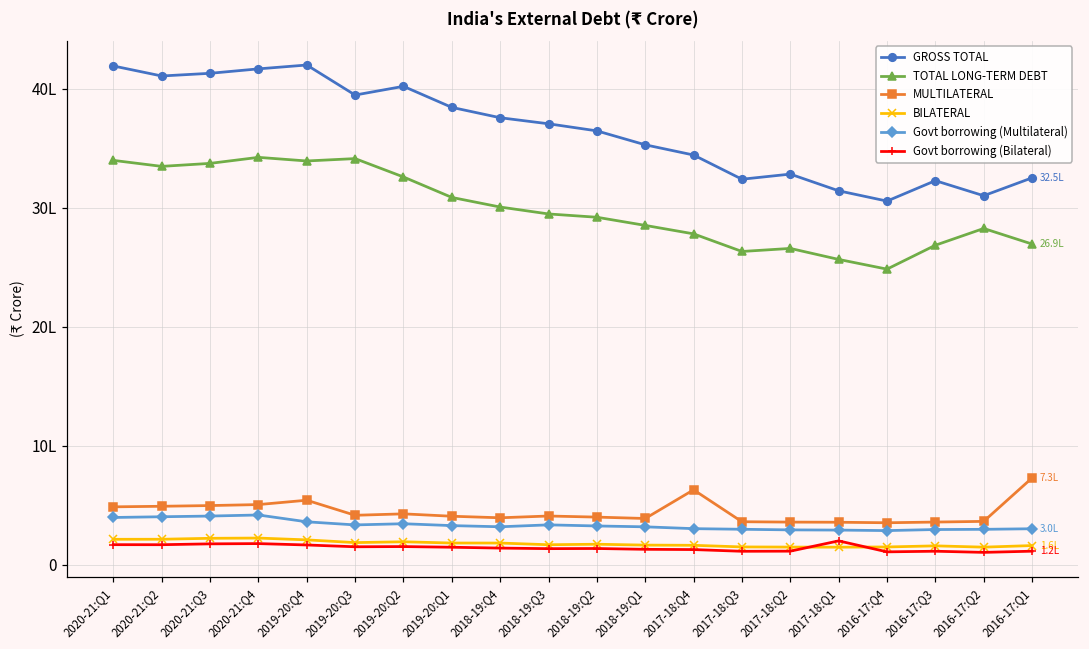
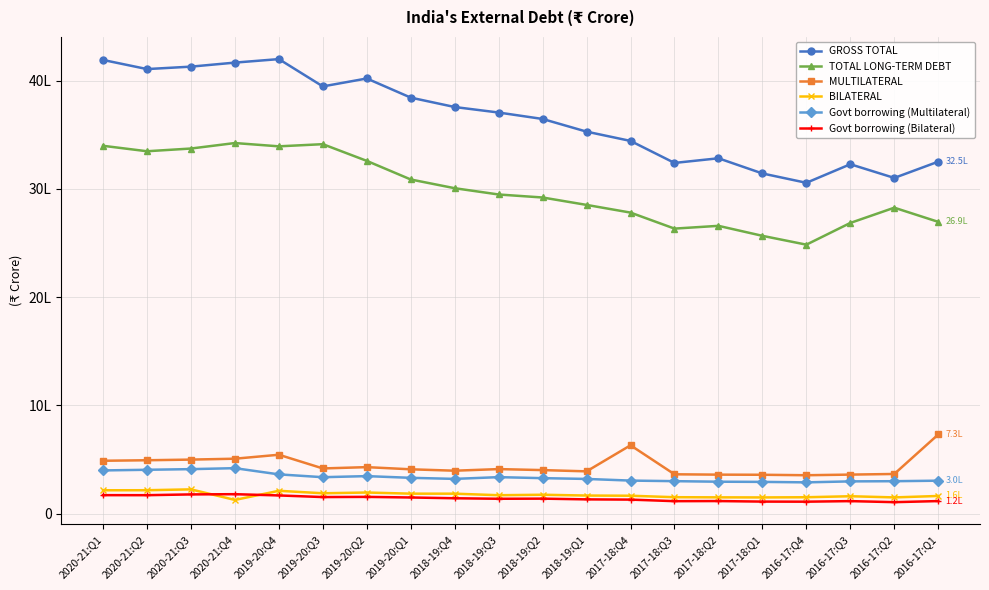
  {
    "TOTAL LONG-TERM DEBT": {
      "2020-21:Q1": "34.0L",
      "2020-21:Q2": "33.5L",
      "2020-21:Q3": "33.7L",
      "2020-21:Q4": "34.2L",
      "2019-20:Q4": "33.9L",
      "2019-20:Q3": "34.1L",
      "2019-20:Q2": "32.6L",
      "2019-20:Q1": "30.9L",
      "2018-19:Q4": "30.1L",
      "2018-19:Q3": "29.5L",
      "2018-19:Q2": "29.2L",
      "2018-19:Q1": "28.5L",
      "2017-18:Q4": "27.8L",
      "2017-18:Q3": "26.3L",
      "2017-18:Q2": "26.6L",
      "2017-18:Q1": "25.7L",
      "2016-17:Q4": "24.8L",
      "2016-17:Q3": "26.8L",
      "2016-17:Q2": "28.3L"
    },
    "MULTILATERAL": {
      "2020-21:Q1": "4.9L",
      "2020-21:Q2": "4.9L",
      "2020-21:Q3": "5.0L",
      "2020-21:Q4": "5.1L",
      "2019-20:Q4": "5.4L",
      "2019-20:Q3": "4.2L",
      "2019-20:Q2": "4.3L",
      "2019-20:Q1": "4.1L",
      "2018-19:Q4": "4.0L",
      "2018-19:Q3": "4.1L",
      "2018-19:Q2": "4.0L",
      "2018-19:Q1": "3.9L",
      "2017-18:Q4": "6.3L",
      "2017-18:Q3": "3.6L",
      "2017-18:Q2": "3.6L",
      "2017-18:Q1": "3.6L",
      "2016-17:Q4": "3.5L",
      "2016-17:Q3": "3.6L",
      "2016-17:Q2": "3.7L"
    },
    "BILATERAL": {
      "2020-21:Q1": "2.2L",
      "2020-21:Q2": "2.2L",
      "2020-21:Q3": "2.2L",
-     "2020-21:Q4": "2.3L",
+     "2020-21:Q4": "1.3L",
      "2019-20:Q4": "2.1L",
      "2019-20:Q3": "1.9L",
      "2019-20:Q2": "1.9L",
      "2019-20:Q1": "1.8L",
      "2018-19:Q4": "1.8L",
      "2018-19:Q3": "1.7L",
      "2018-19:Q2": "1.7L",
      "2018-19:Q1": "1.7L",
      "2017-18:Q4": "1.6L",
      "2017-18:Q3": "1.5L",
      "2017-18:Q2": "1.5L",
      "2017-18:Q1": "1.5L",
      "2016-17:Q4": "1.5L",
      "2016-17:Q3": "1.6L",
      "2016-17:Q2": "1.5L"
    },
    "Govt borrowing (Bilateral)": {
      "2020-21:Q1": "1.7L",
      "2020-21:Q2": "1.7L",
      "2020-21:Q3": "1.8L",
      "2020-21:Q4": "1.8L",
      "2019-20:Q4": "1.7L",
      "2019-20:Q3": "1.5L",
      "2019-20:Q2": "1.5L",
      "2019-20:Q1": "1.5L",
      "2018-19:Q4": "1.4L",
      "2018-19:Q3": "1.4L",
      "2018-19:Q2": "1.4L",
      "2018-19:Q1": "1.3L",
      "2017-18:Q4": "1.3L",
      "2017-18:Q3": "1.1L",
      "2017-18:Q2": "1.2L",
-     "2017-18:Q1": "2.0L",
+     "2017-18:Q1": "1.1L",
      "2016-17:Q4": "1.1L",
      "2016-17:Q3": "1.2L",
      "2016-17:Q2": "1.1L"
    }
  }
